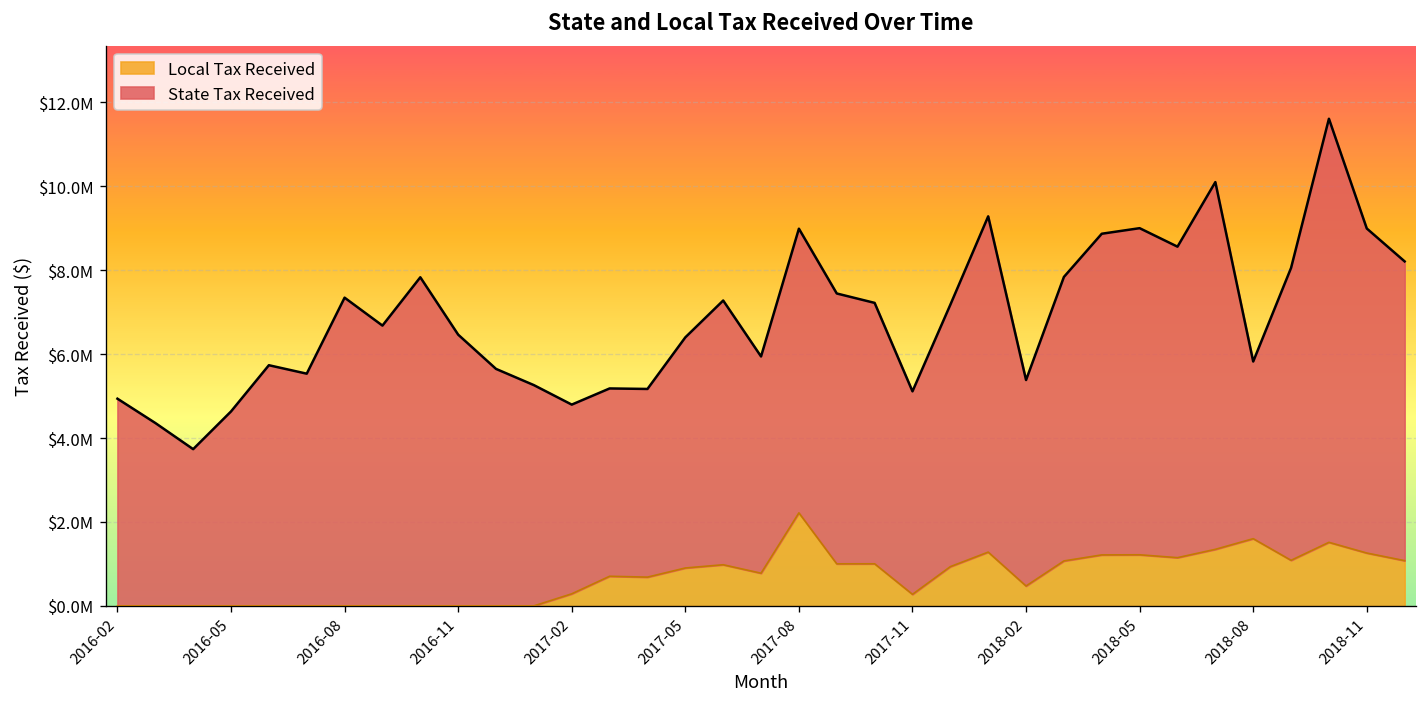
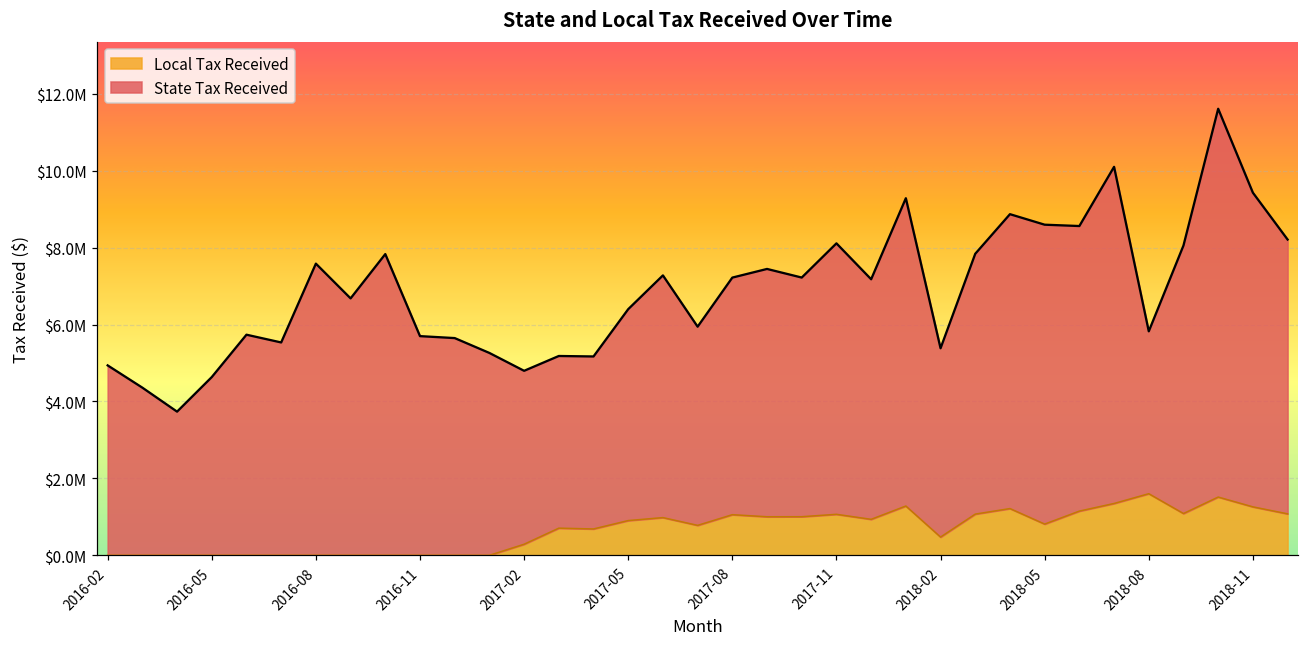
  {
    "Local Tax Received": {
      "2016-02": "$0",
      "2016-05": "$0",
      "2016-08": "$0",
      "2016-11": "$0",
      "2017-02": "$300000",
      "2017-05": "$900000",
-     "2017-08": "$2200000",
-     "2017-11": "$300000",
+     "2017-08": "$1100000",
+     "2017-11": "$1100000",
      "2018-02": "$500000",
-     "2018-05": "$1200000",
+     "2018-05": "$800000",
      "2018-08": "$1600000",
      "2018-11": "$1300000"
    },
    "State Tax Received": {
      "2016-02": "$4900000",
      "2016-05": "$4600000",
-     "2016-08": "$7300000",
-     "2016-11": "$6500000",
+     "2016-08": "$7600000",
+     "2016-11": "$5700000",
      "2017-02": "$4500000",
      "2017-05": "$5500000",
-     "2017-08": "$6800000",
-     "2017-11": "$4800000",
+     "2017-08": "$6200000",
+     "2017-11": "$7000000",
      "2018-02": "$4900000",
      "2018-05": "$7800000",
      "2018-08": "$4200000",
-     "2018-11": "$7700000"
+     "2018-11": "$8200000"
    }
  }
